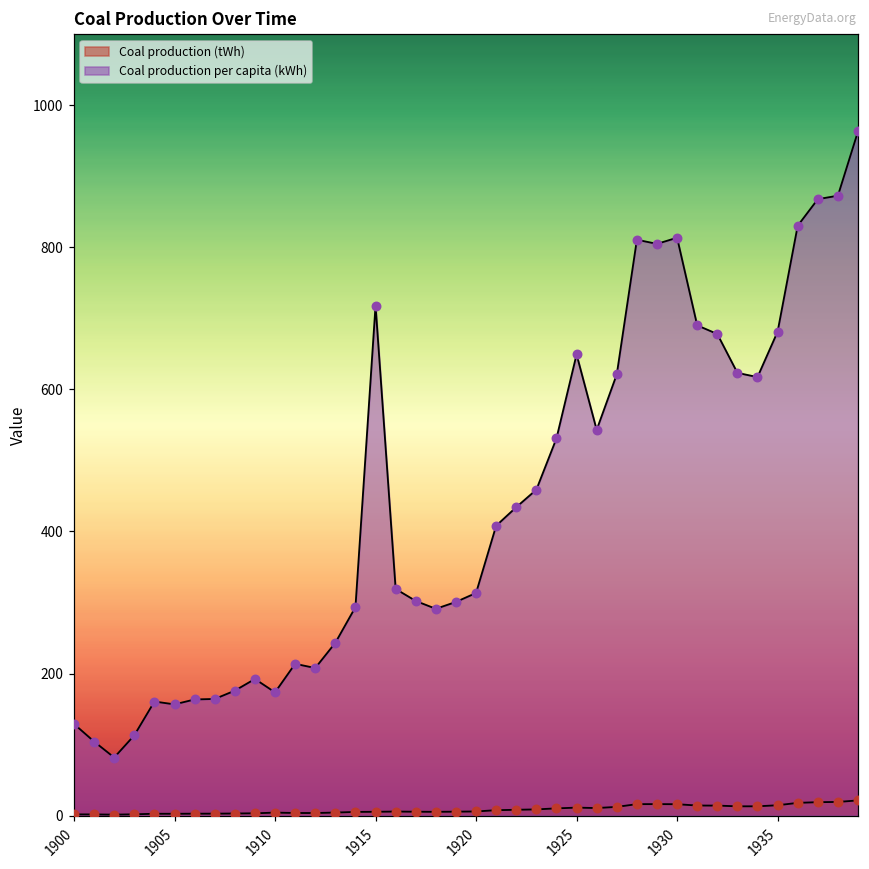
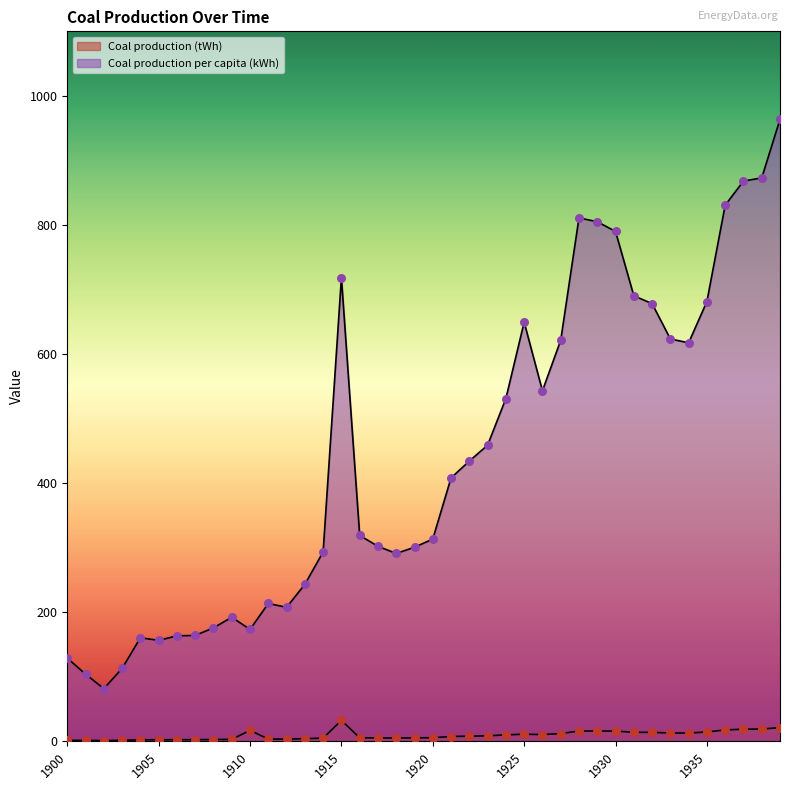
  {
    "Coal production (tWh)": {
      "1900": 0,
      "1905": 0,
-     "1910": 0,
-     "1915": 10,
+     "1910": 20,
+     "1915": 30,
      "1920": 10,
      "1925": 10,
      "1930": 20,
      "1935": 10
    },
    "Coal production per capita (kWh)": {
      "1900": 130,
      "1905": 160,
      "1910": 170,
      "1915": 720,
      "1920": 310,
      "1925": 650,
-     "1930": 810,
+     "1930": 790,
      "1935": 680
    }
  }
